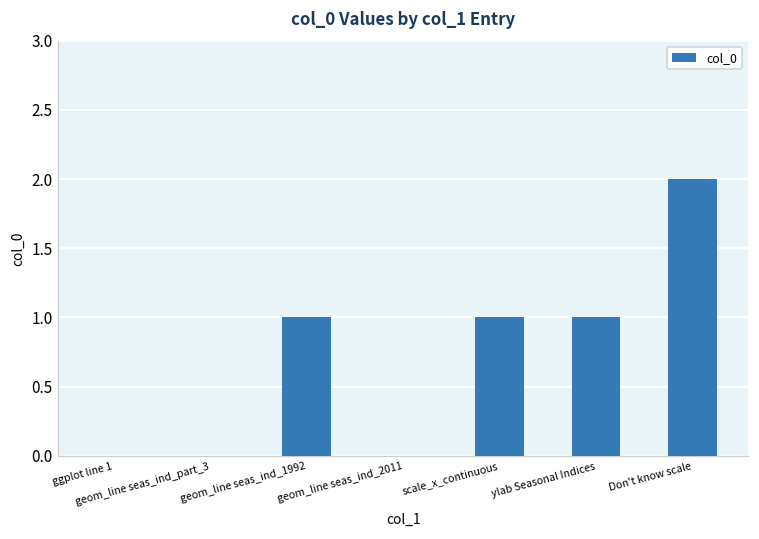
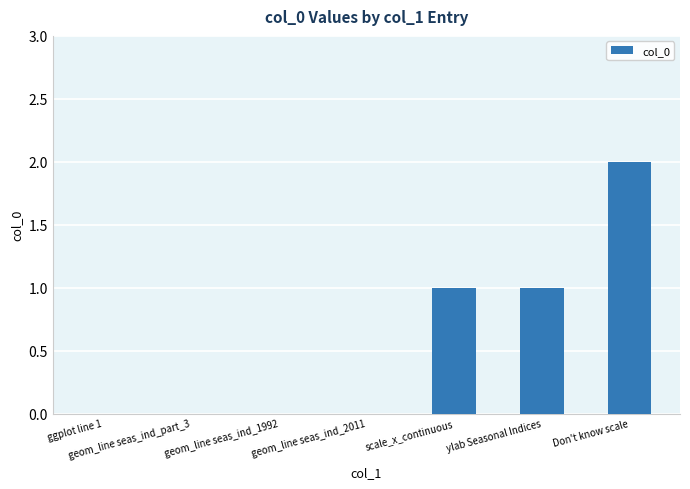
  {
    "ggplot line 1": 0,
    "geom_line seas_ind_part_3": 0,
-   "geom_line seas_ind_1992": 1,
+   "geom_line seas_ind_1992": 0,
    "geom_line seas_ind_2011": 0,
    "scale_x_continuous": 1,
    "ylab Seasonal Indices": 1,
    "Don't know scale": 2
  }
